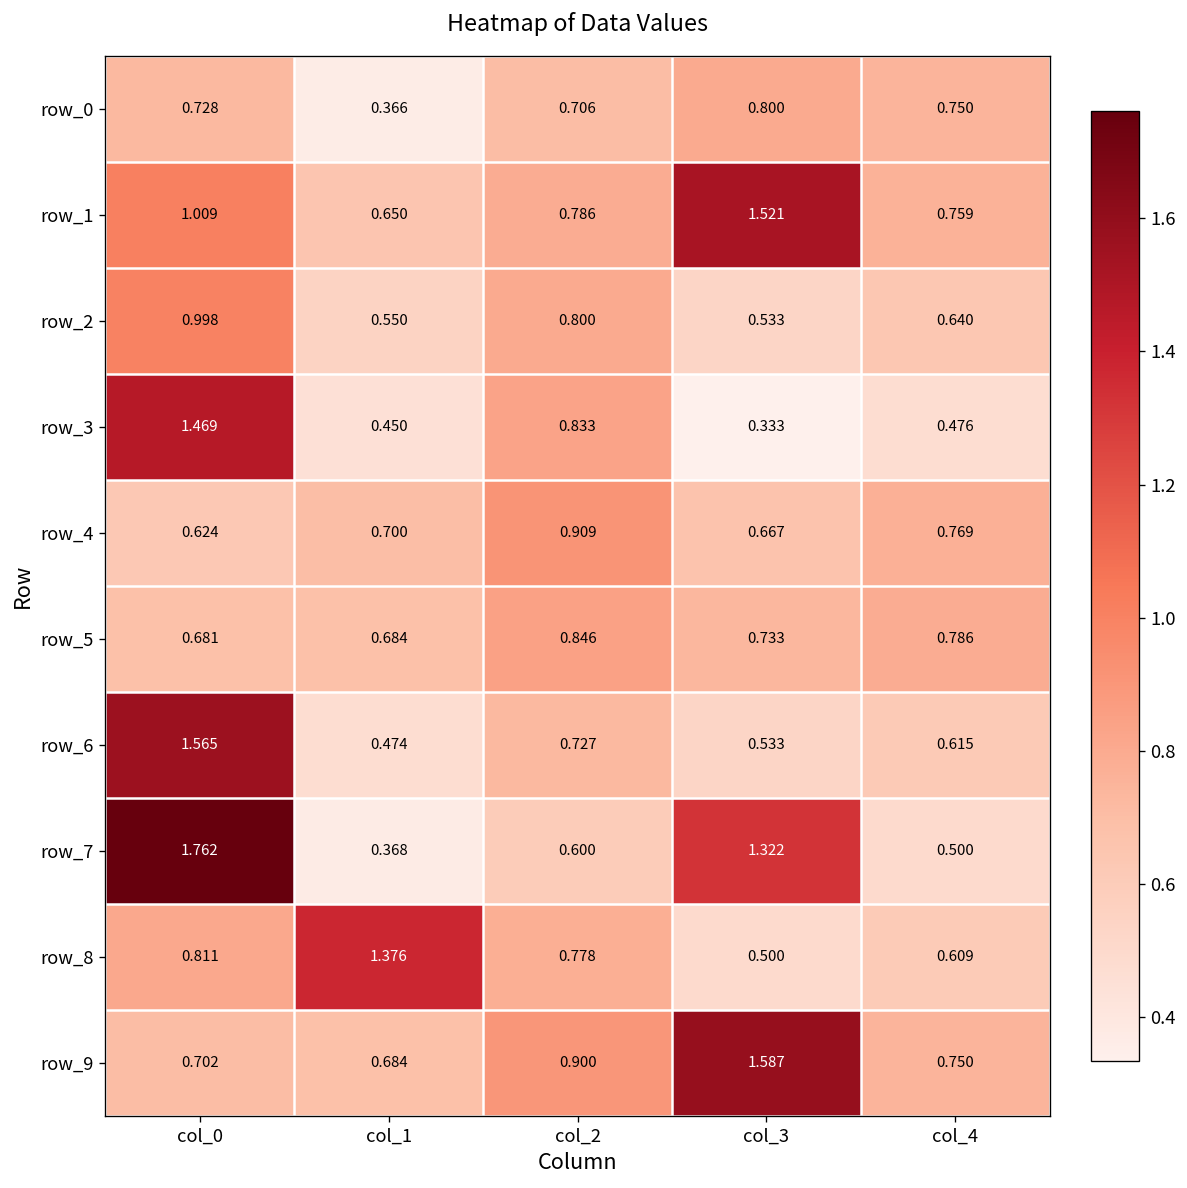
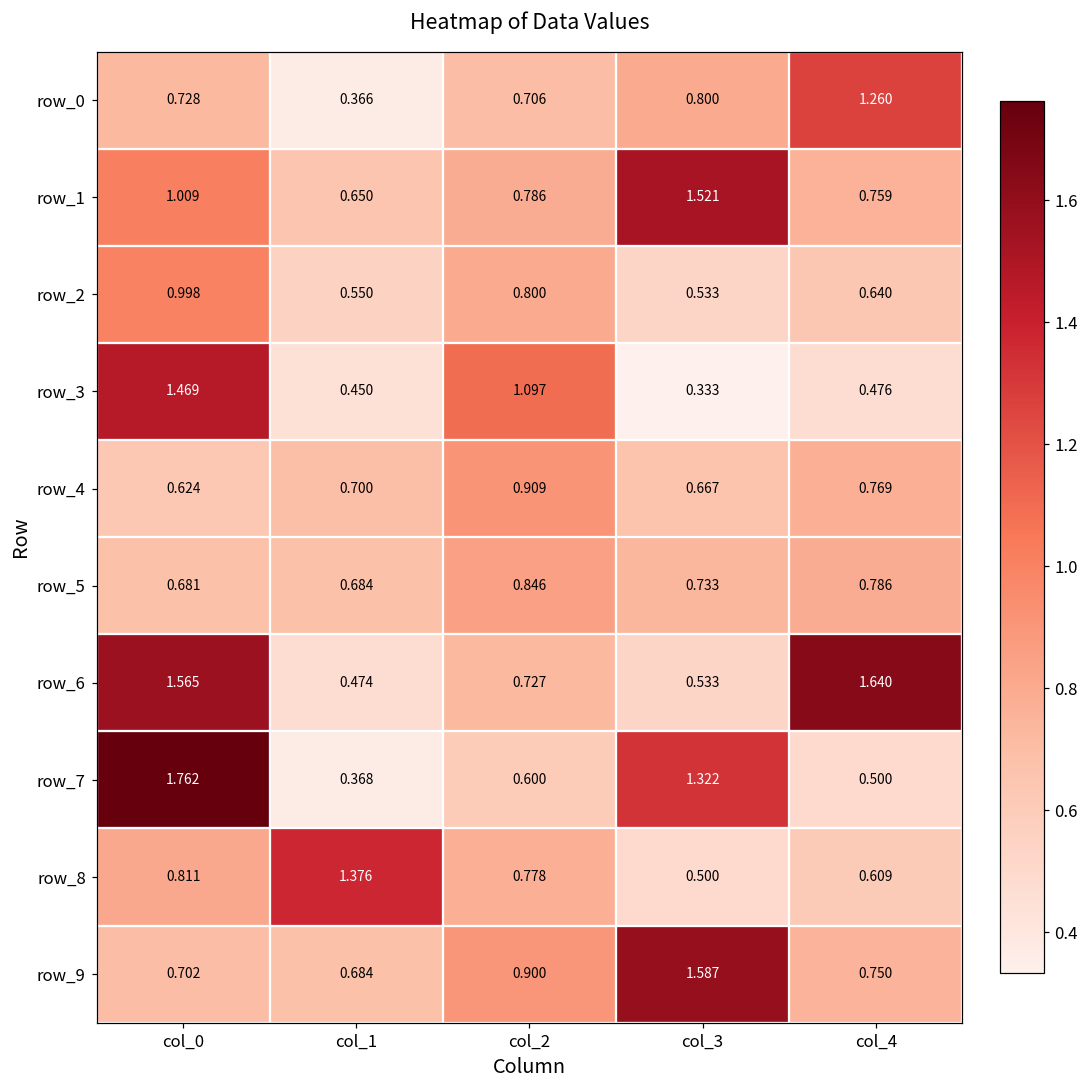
  {
    "row_0": {
      "col_0": 0.728,
      "col_1": 0.366,
      "col_2": 0.706,
      "col_3": 0.800,
-     "col_4": 0.750
+     "col_4": 1.260
    },
    "row_1": {
      "col_0": 1.009,
      "col_1": 0.650,
      "col_2": 0.786,
      "col_3": 1.521,
      "col_4": 0.759
    },
    "row_2": {
      "col_0": 0.998,
      "col_1": 0.550,
      "col_2": 0.800,
      "col_3": 0.533,
      "col_4": 0.640
    },
    "row_3": {
      "col_0": 1.469,
      "col_1": 0.450,
-     "col_2": 0.833,
+     "col_2": 1.097,
      "col_3": 0.333,
      "col_4": 0.476
    },
    "row_4": {
      "col_0": 0.624,
      "col_1": 0.700,
      "col_2": 0.909,
      "col_3": 0.667,
      "col_4": 0.769
    },
    "row_5": {
      "col_0": 0.681,
      "col_1": 0.684,
      "col_2": 0.846,
      "col_3": 0.733,
      "col_4": 0.786
    },
    "row_6": {
      "col_0": 1.565,
      "col_1": 0.474,
      "col_2": 0.727,
      "col_3": 0.533,
-     "col_4": 0.615
+     "col_4": 1.640
    },
    "row_7": {
      "col_0": 1.762,
      "col_1": 0.368,
      "col_2": 0.600,
      "col_3": 1.322,
      "col_4": 0.500
    },
    "row_8": {
      "col_0": 0.811,
      "col_1": 1.376,
      "col_2": 0.778,
      "col_3": 0.500,
      "col_4": 0.609
    },
    "row_9": {
      "col_0": 0.702,
      "col_1": 0.684,
      "col_2": 0.900,
      "col_3": 1.587,
      "col_4": 0.750
    }
  }
